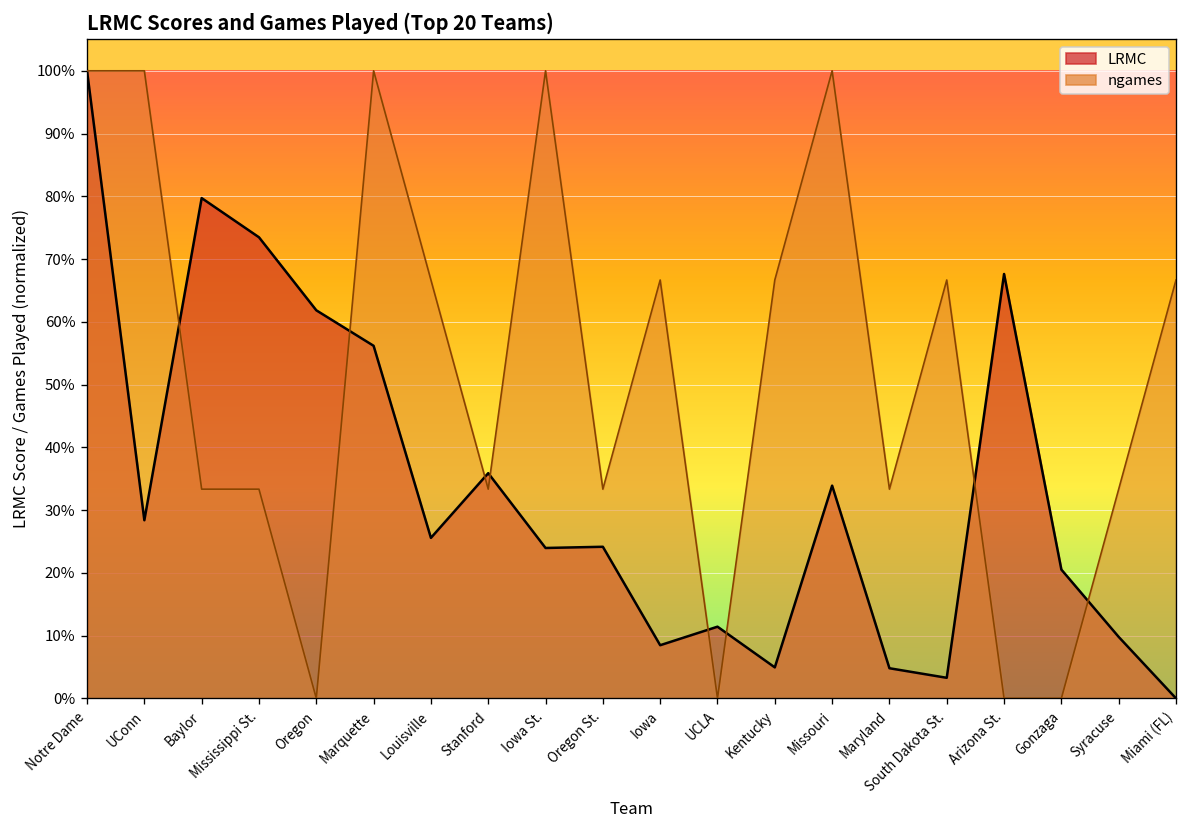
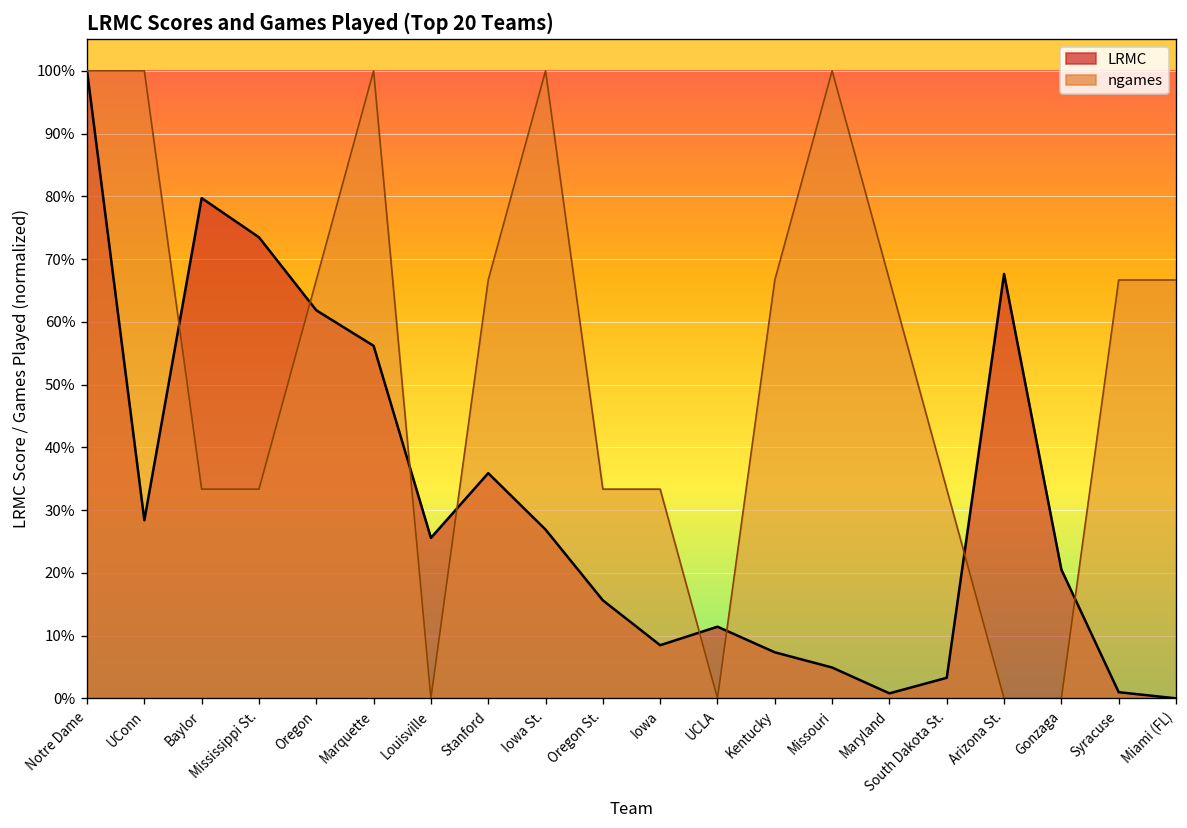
  {
    "LRMC": {
      "UConn": "28%",
      "Baylor": "80%",
      "Mississippi St.": "73%",
      "Oregon": "62%",
      "Marquette": "56%",
      "Louisville": "26%",
      "Stanford": "36%",
-     "Iowa St.": "24%",
-     "Oregon St.": "24%",
+     "Iowa St.": "27%",
+     "Oregon St.": "16%",
      "Iowa": "8%",
      "UCLA": "11%",
-     "Kentucky": "5%",
-     "Missouri": "34%",
-     "Maryland": "5%",
+     "Kentucky": "7%",
+     "Missouri": "5%",
+     "Maryland": "1%",
      "South Dakota St.": "3%",
      "Arizona St.": "68%",
      "Gonzaga": "21%",
-     "Syracuse": "10%",
+     "Syracuse": "1%",
      "Miami (FL)": "0%"
    },
    "ngames": {
      "UConn": "100%",
      "Baylor": "33%",
      "Mississippi St.": "33%",
-     "Oregon": "0%",
+     "Oregon": "67%",
      "Marquette": "100%",
-     "Louisville": "67%",
-     "Stanford": "33%",
+     "Louisville": "0%",
+     "Stanford": "67%",
      "Iowa St.": "100%",
      "Oregon St.": "33%",
-     "Iowa": "67%",
+     "Iowa": "33%",
      "UCLA": "0%",
      "Kentucky": "67%",
      "Missouri": "100%",
-     "Maryland": "33%",
-     "South Dakota St.": "67%",
+     "Maryland": "67%",
+     "South Dakota St.": "33%",
      "Arizona St.": "0%",
      "Gonzaga": "0%",
-     "Syracuse": "33%",
+     "Syracuse": "67%",
      "Miami (FL)": "67%"
    }
  }
